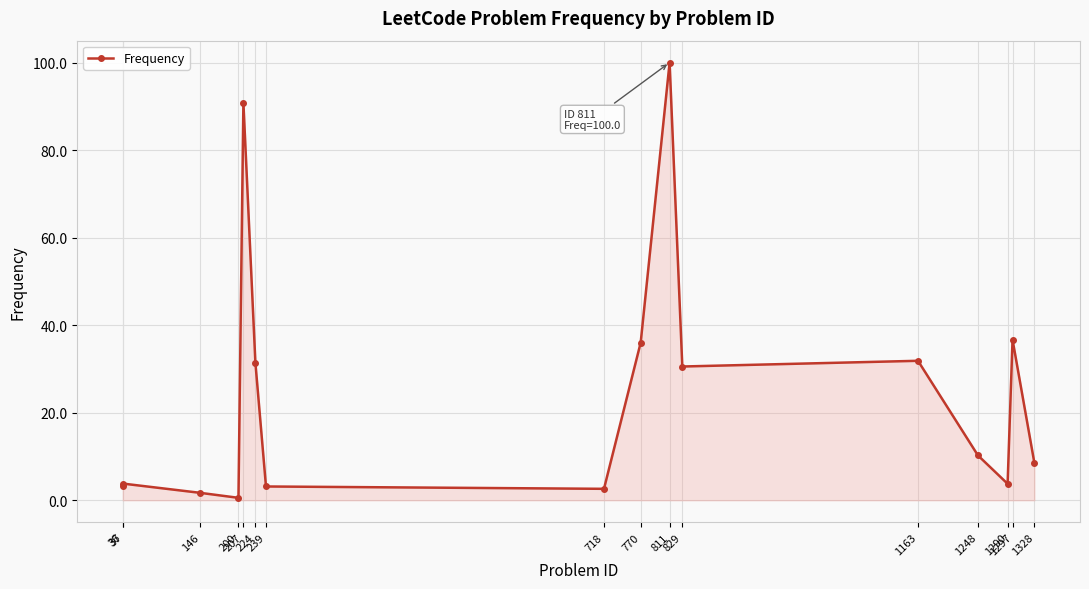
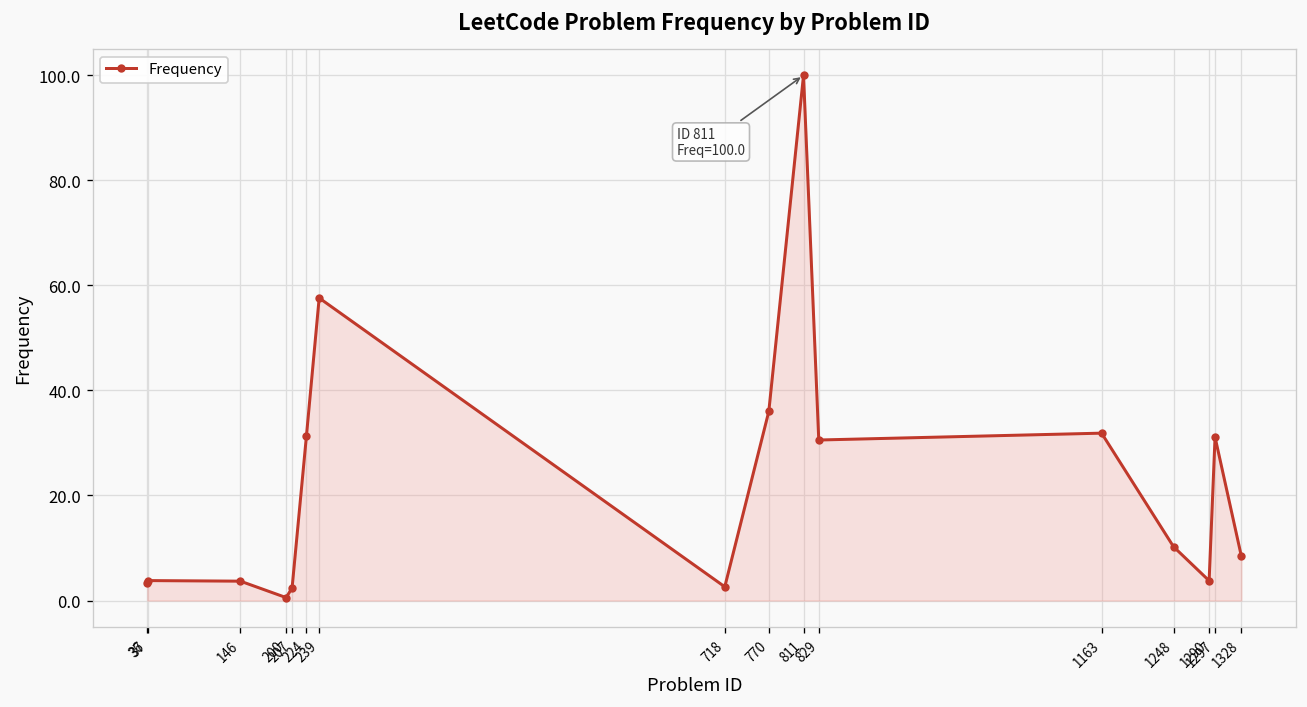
  {
    "36": 3,
    "37": 4,
-   "146": 2,
+   "146": 4,
    "200": 1,
-   "207": 91,
+   "207": 2,
    "224": 31,
-   "239": 3,
+   "239": 58,
    "718": 3,
    "770": 36,
    "829": 31,
    "1163": 32,
    "1248": 10,
    "1290": 4,
-   "1297": 37,
+   "1297": 31,
    "1328": 8
  }
